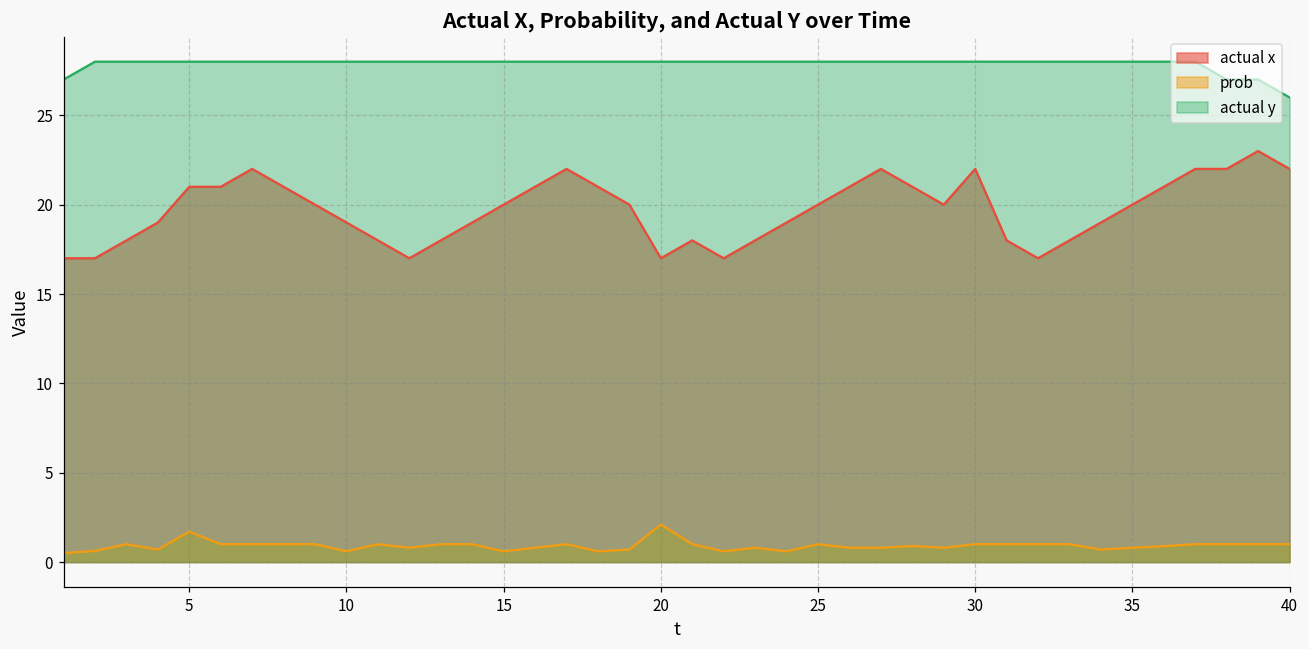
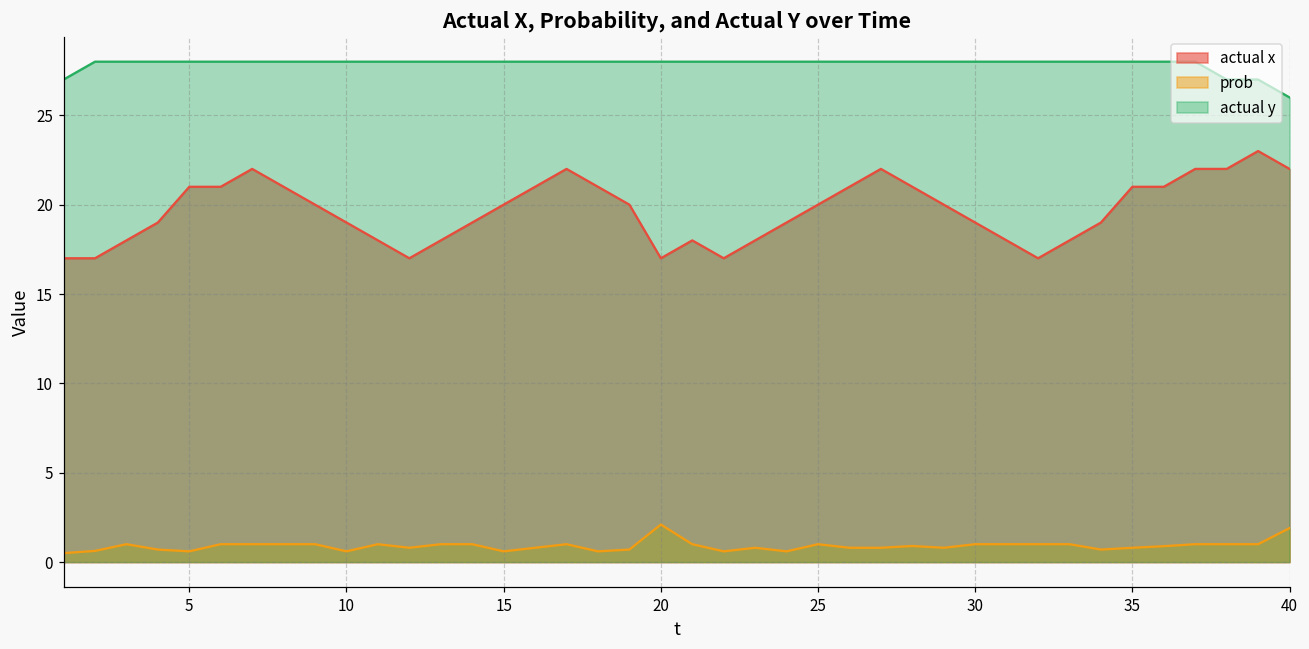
  {
    "actual x": {
      "5": 21,
      "10": 19,
      "15": 20,
      "20": 17,
      "25": 20,
-     "30": 22,
-     "35": 20,
+     "30": 19,
+     "35": 21,
      "40": 22
    },
    "prob": {
-     "5": 1.7,
+     "5": 0.6,
      "10": 0.6,
      "15": 0.6,
      "20": 2.1,
      "25": 1.0,
      "30": 1.0,
      "35": 0.8,
-     "40": 1.0
+     "40": 1.9
    },
    "actual y": {
      "5": 28.0,
      "10": 28.0,
      "15": 28.0,
      "20": 28.0,
      "25": 28.0,
      "30": 28.0,
      "35": 28.0,
      "40": 26.0
    }
  }
